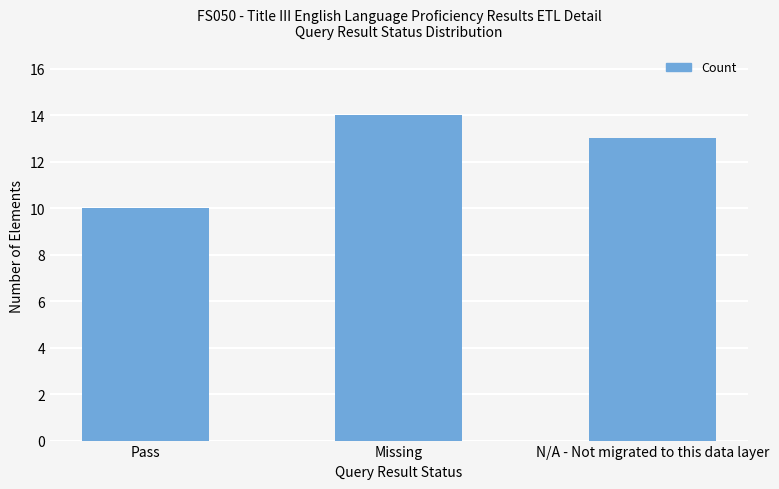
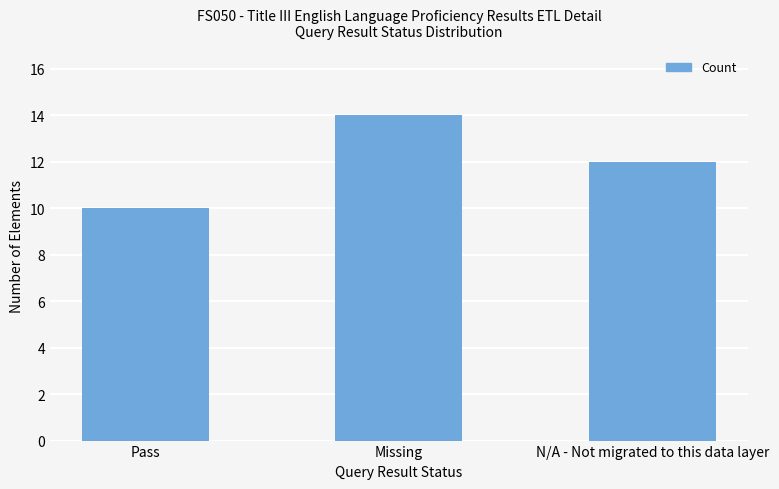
  {
    "Pass": 10,
    "Missing": 14,
-   "N/A - Not migrated to this data layer": 13
+   "N/A - Not migrated to this data layer": 12
  }
